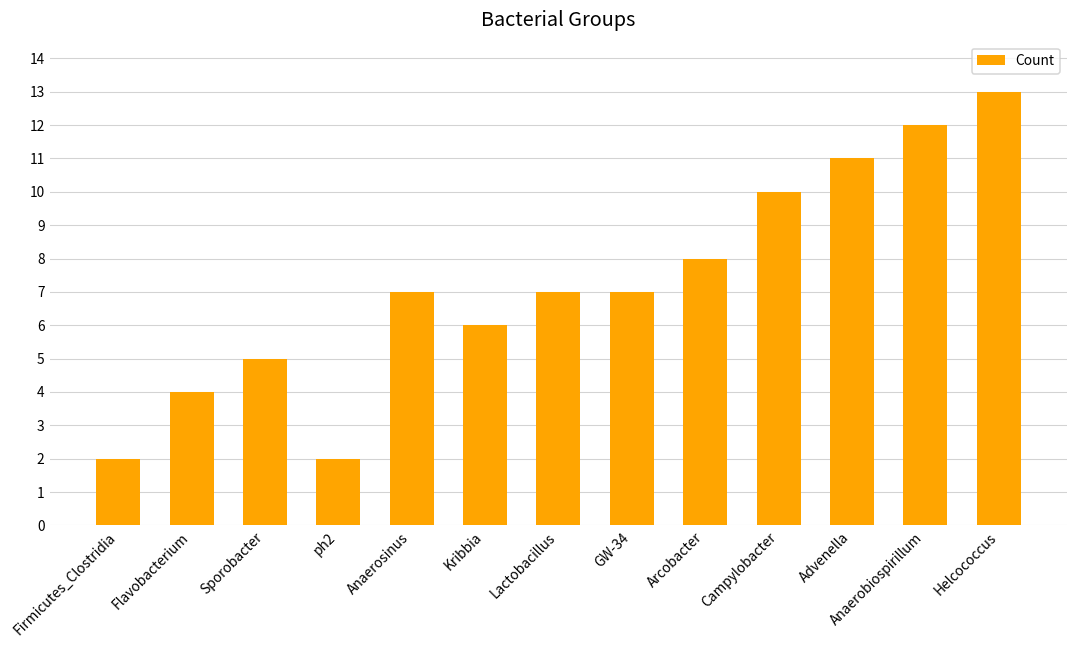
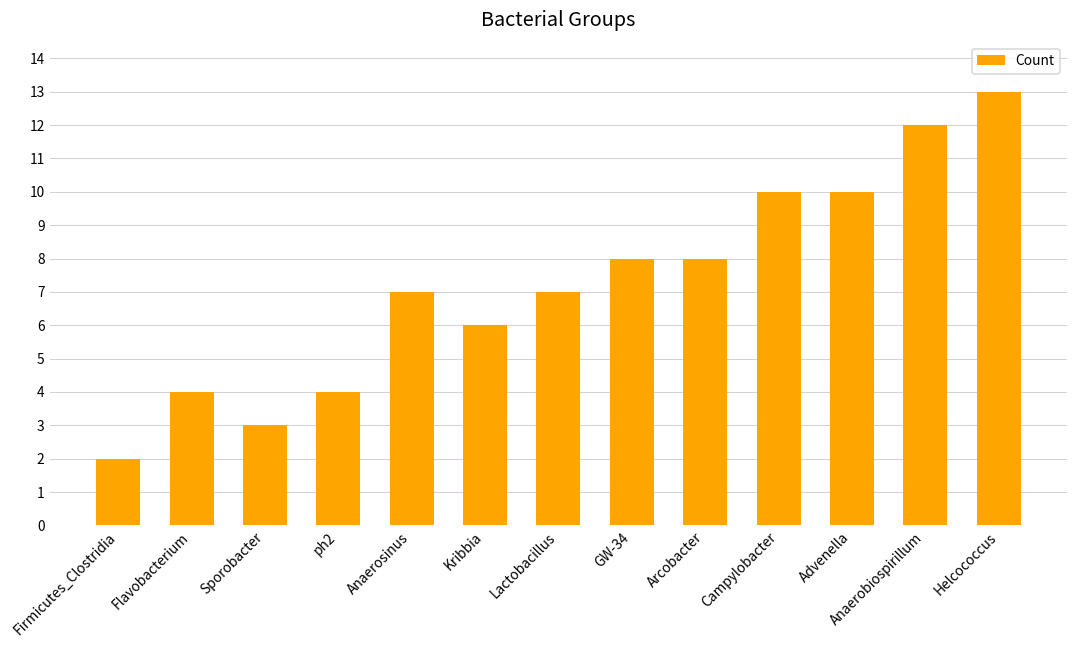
  {
    "Firmicutes_Clostridia": 2,
    "Flavobacterium": 4,
-   "Sporobacter": 5,
-   "ph2": 2,
+   "Sporobacter": 3,
+   "ph2": 4,
    "Anaerosinus": 7,
    "Kribbia": 6,
    "Lactobacillus": 7,
-   "GW-34": 7,
+   "GW-34": 8,
    "Arcobacter": 8,
    "Campylobacter": 10,
-   "Advenella": 11,
+   "Advenella": 10,
    "Anaerobiospirillum": 12,
    "Helcococcus": 13
  }
